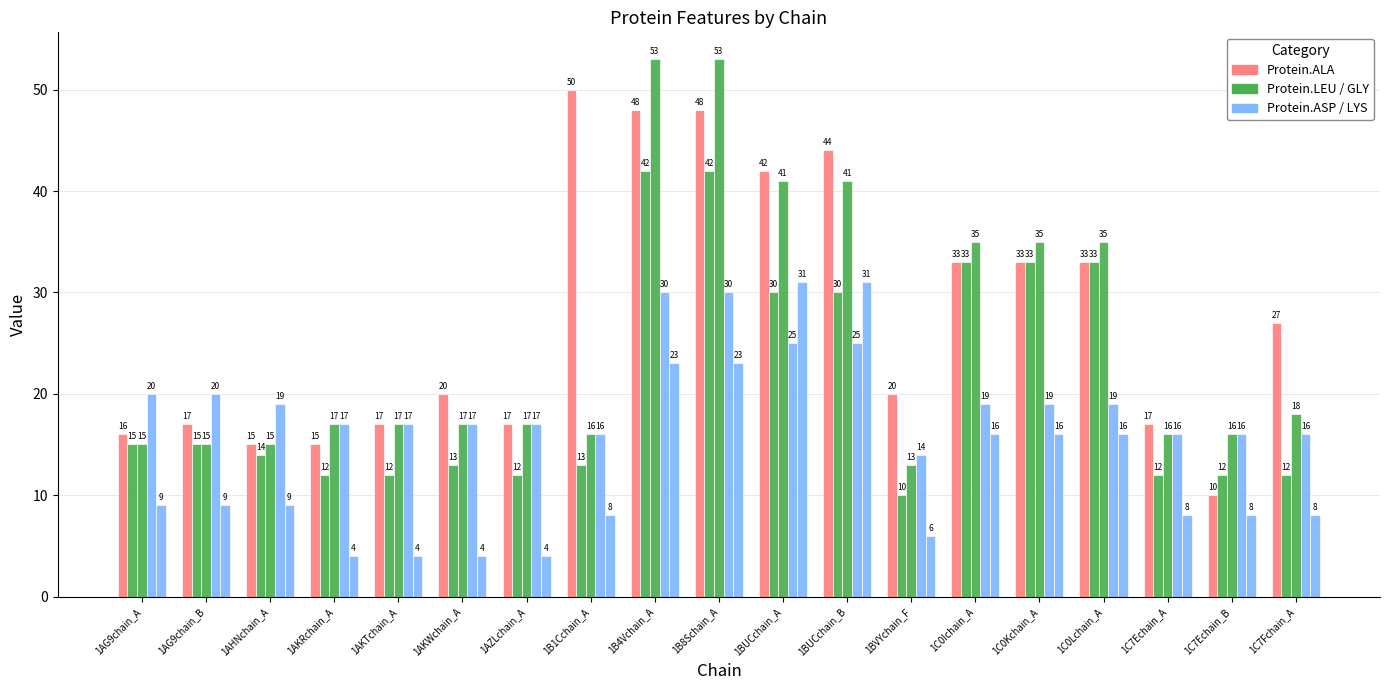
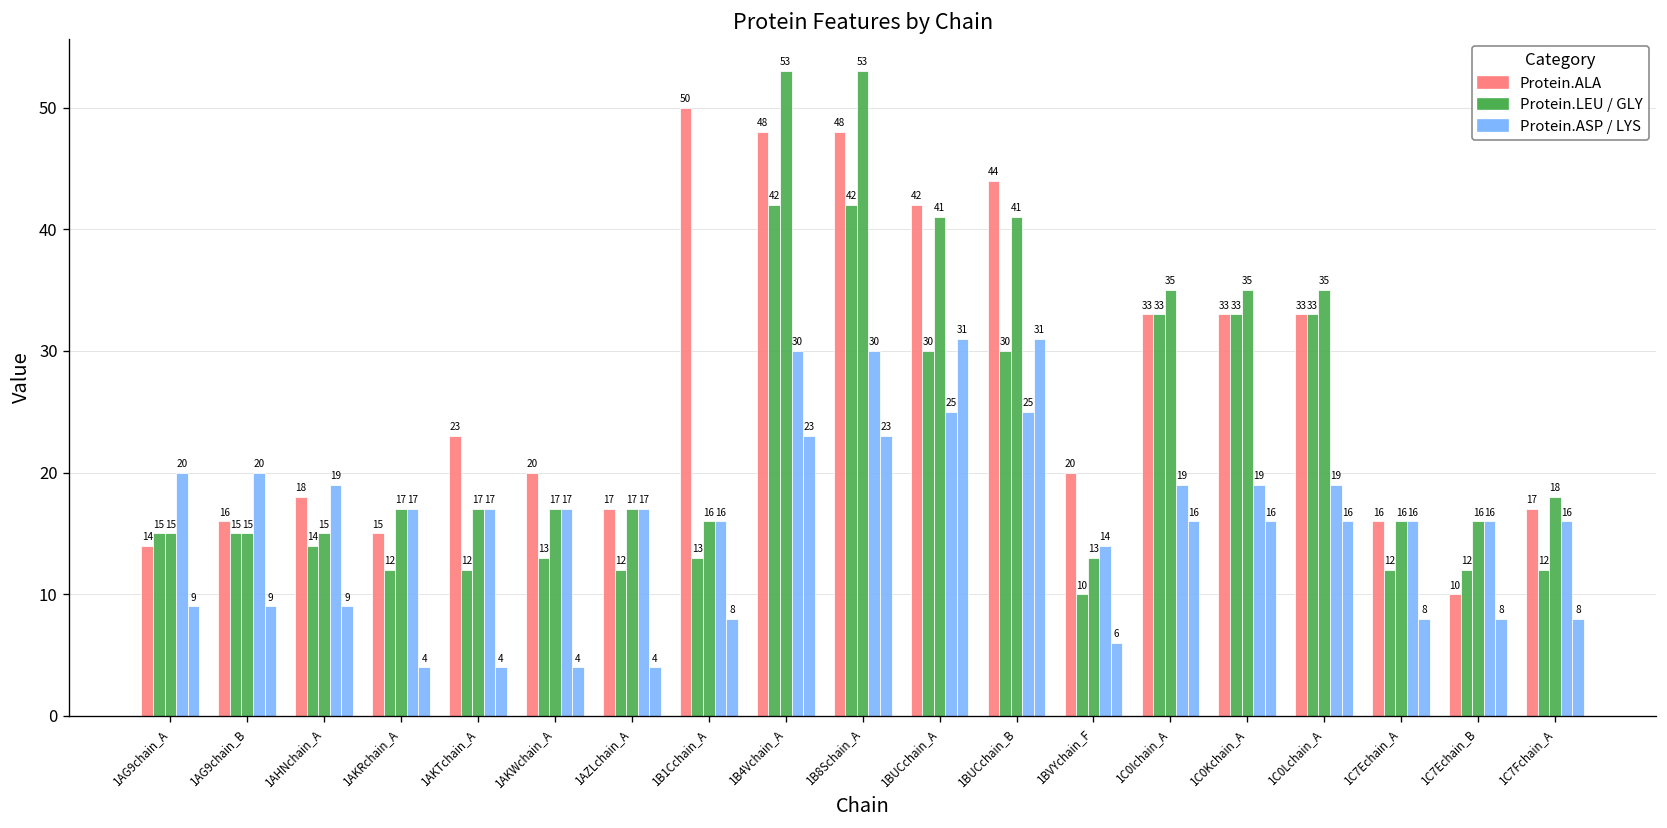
  {
    "Protein.ALA": {
-     "1AG9chain_A": 16,
-     "1AG9chain_B": 17,
-     "1AHNchain_A": 15,
+     "1AG9chain_A": 14,
+     "1AG9chain_B": 16,
+     "1AHNchain_A": 18,
      "1AKRchain_A": 15,
-     "1AKTchain_A": 17,
+     "1AKTchain_A": 23,
      "1AKWchain_A": 20,
      "1AZLchain_A": 17,
      "1B1Cchain_A": 50,
      "1B4Vchain_A": 48,
      "1B8Schain_A": 48,
      "1BUCchain_A": 42,
      "1BUCchain_B": 44,
      "1BVYchain_F": 20,
      "1C0Ichain_A": 33,
      "1C0Kchain_A": 33,
      "1C0Lchain_A": 33,
-     "1C7Echain_A": 17,
+     "1C7Echain_A": 16,
      "1C7Echain_B": 10,
-     "1C7Fchain_A": 27
+     "1C7Fchain_A": 17
    }
  }
